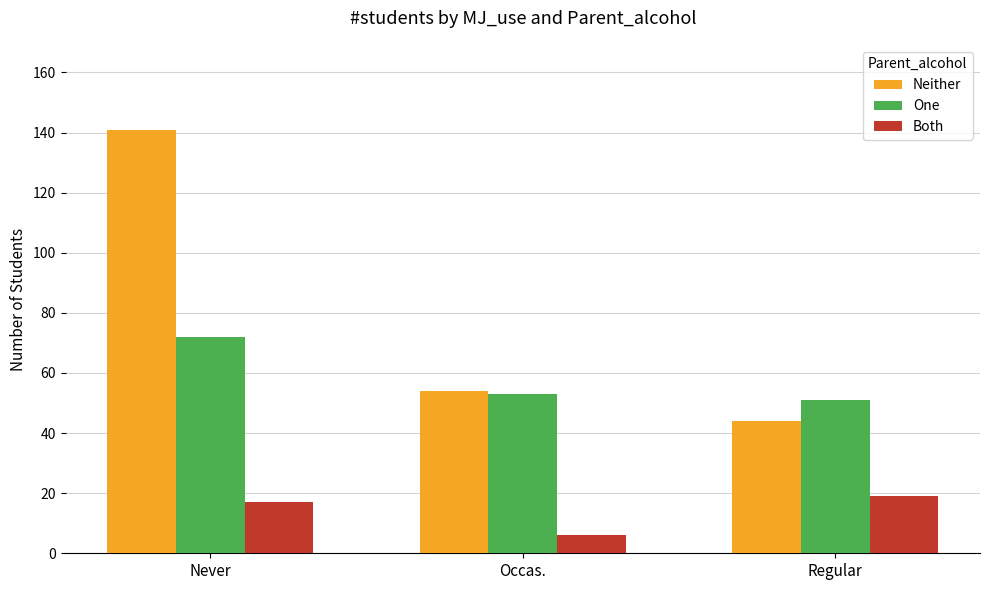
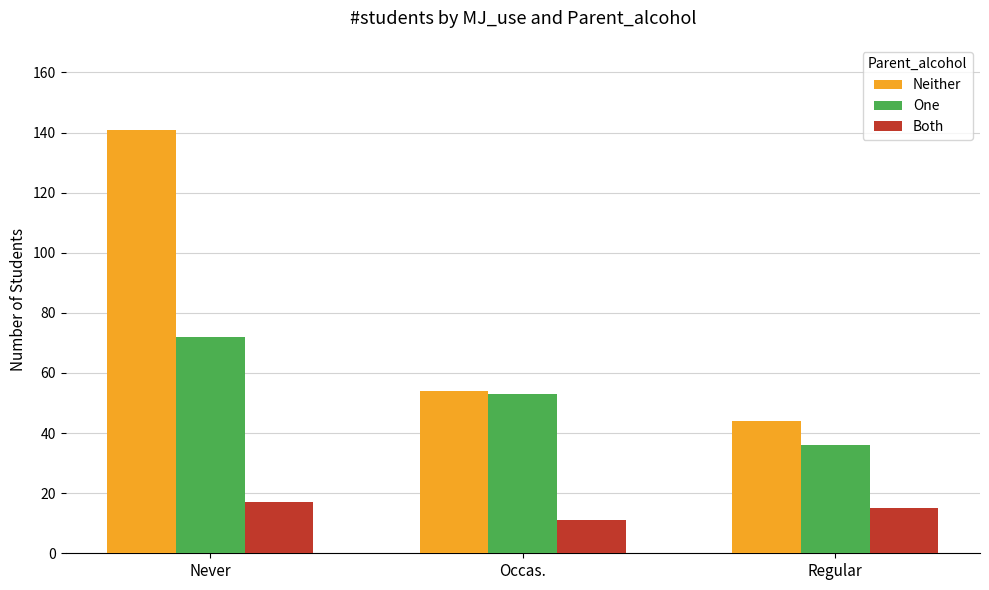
  {
    "Neither": {
      "Never": 141,
      "Occas.": 54,
      "Regular": 44
    },
    "One": {
      "Never": 72,
      "Occas.": 53,
-     "Regular": 51
+     "Regular": 36
    },
    "Both": {
      "Never": 17,
-     "Occas.": 6,
-     "Regular": 19
+     "Occas.": 11,
+     "Regular": 15
    }
  }
